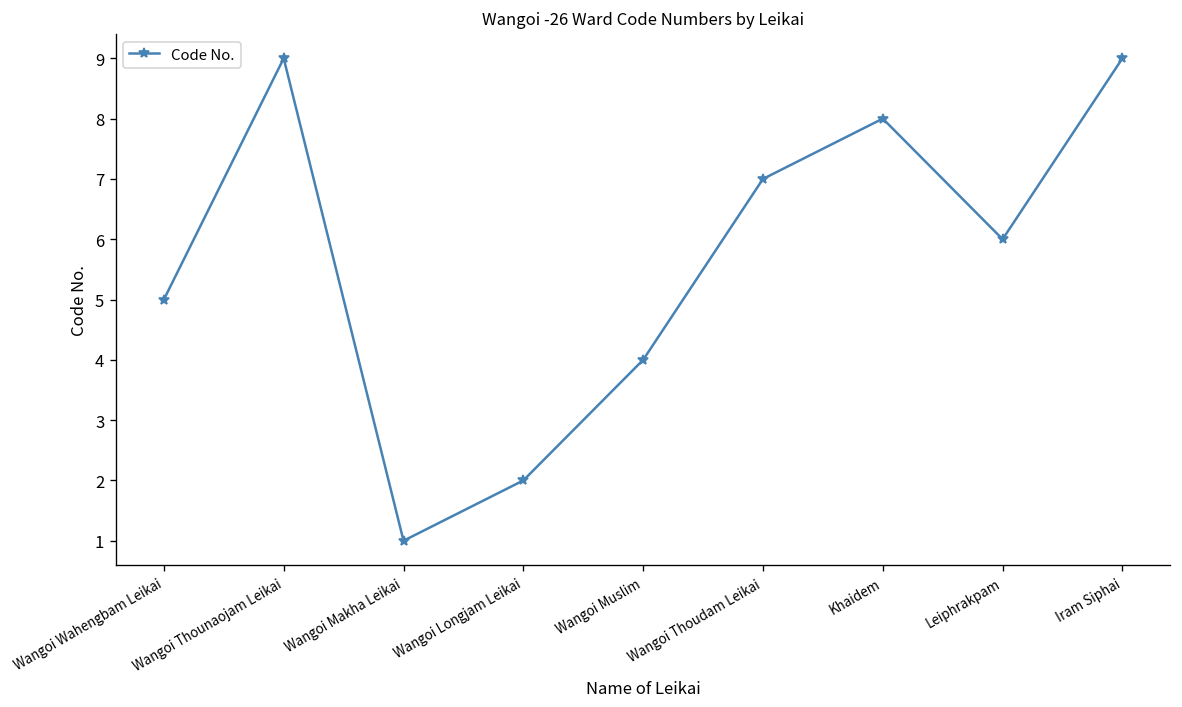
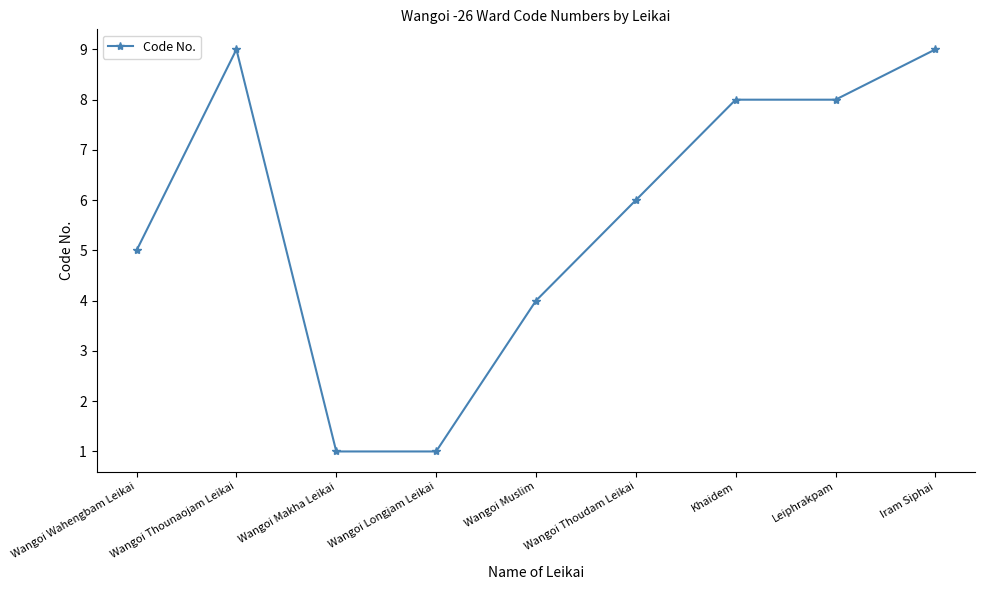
  {
    "Wangoi Wahengbam Leikai": 5,
    "Wangoi Thounaojam Leikai": 9,
    "Wangoi Makha Leikai": 1,
-   "Wangoi Longjam Leikai": 2,
+   "Wangoi Longjam Leikai": 1,
    "Wangoi Muslim": 4,
-   "Wangoi Thoudam Leikai": 7,
+   "Wangoi Thoudam Leikai": 6,
    "Khaidem": 8,
-   "Leiphrakpam": 6,
+   "Leiphrakpam": 8,
    "Iram Siphai": 9
  }
